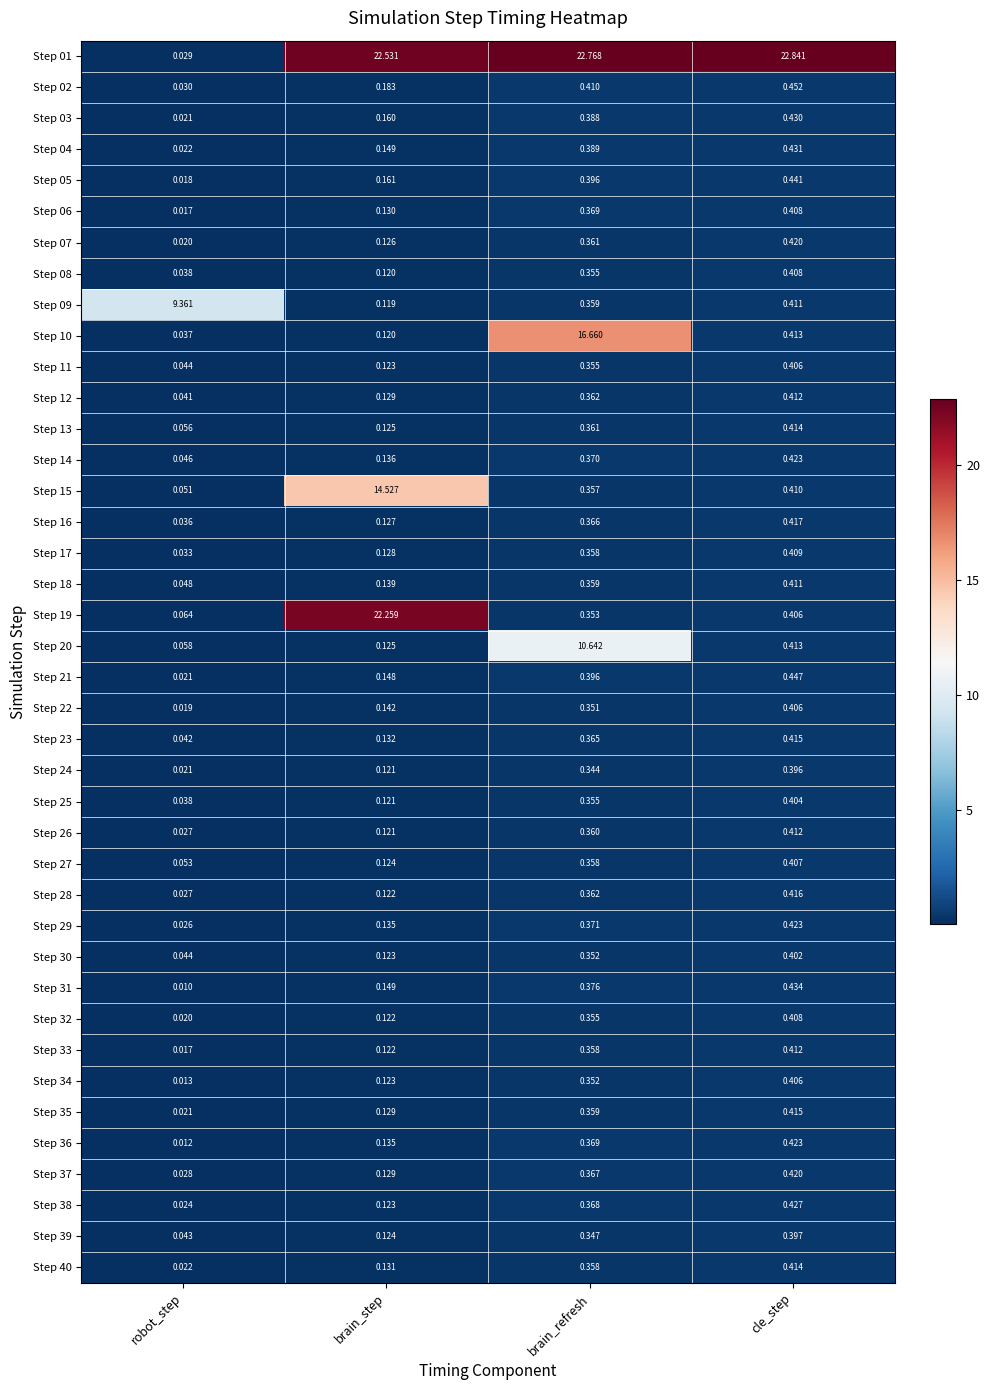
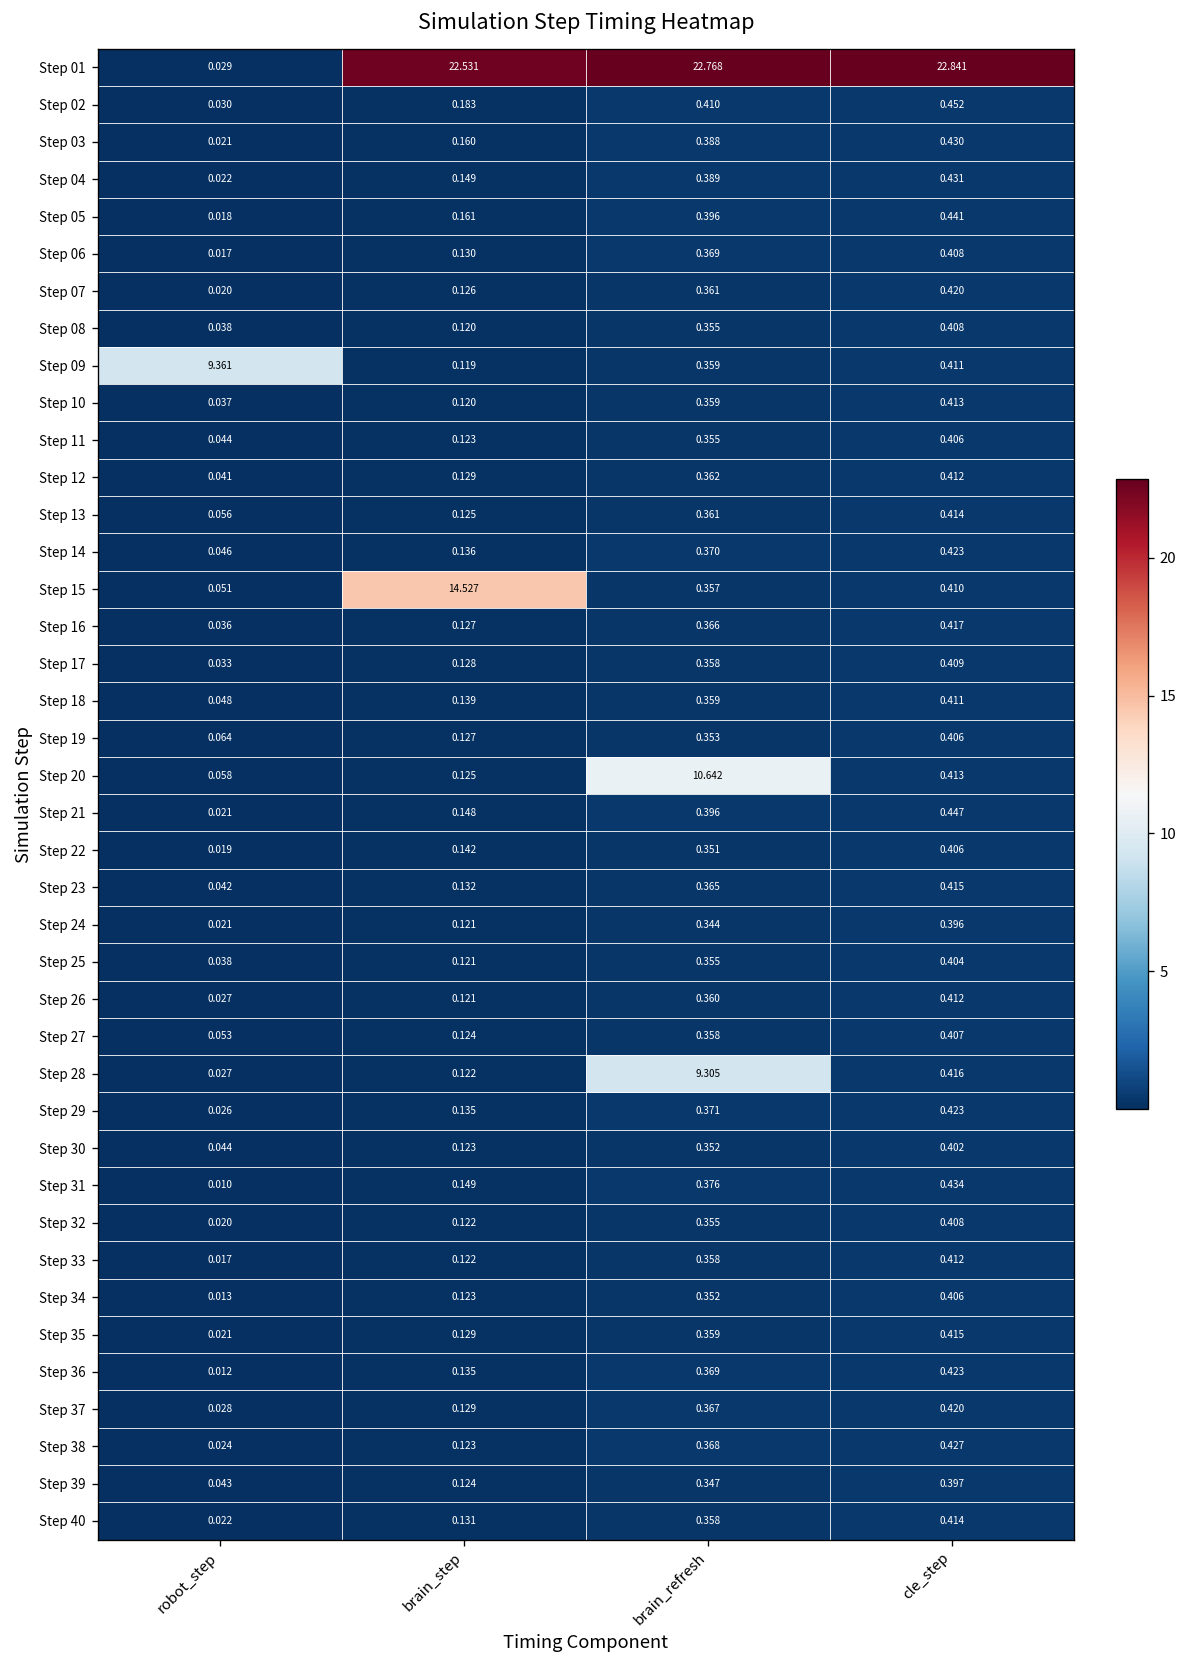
  {
    "Step 01": {
      "robot_step": 0.029,
      "brain_step": 22.531,
      "brain_refresh": 22.768,
      "cle_step": 22.841
    },
    "Step 02": {
      "robot_step": 0.030,
      "brain_step": 0.183,
      "brain_refresh": 0.410,
      "cle_step": 0.452
    },
    "Step 03": {
      "robot_step": 0.021,
      "brain_step": 0.160,
      "brain_refresh": 0.388,
      "cle_step": 0.430
    },
    "Step 04": {
      "robot_step": 0.022,
      "brain_step": 0.149,
      "brain_refresh": 0.389,
      "cle_step": 0.431
    },
    "Step 05": {
      "robot_step": 0.018,
      "brain_step": 0.161,
      "brain_refresh": 0.396,
      "cle_step": 0.441
    },
    "Step 06": {
      "robot_step": 0.017,
      "brain_step": 0.130,
      "brain_refresh": 0.369,
      "cle_step": 0.408
    },
    "Step 07": {
      "robot_step": 0.020,
      "brain_step": 0.126,
      "brain_refresh": 0.361,
      "cle_step": 0.420
    },
    "Step 08": {
      "robot_step": 0.038,
      "brain_step": 0.120,
      "brain_refresh": 0.355,
      "cle_step": 0.408
    },
    "Step 09": {
      "robot_step": 9.361,
      "brain_step": 0.119,
      "brain_refresh": 0.359,
      "cle_step": 0.411
    },
    "Step 10": {
      "robot_step": 0.037,
      "brain_step": 0.120,
-     "brain_refresh": 16.660,
+     "brain_refresh": 0.359,
      "cle_step": 0.413
    },
    "Step 11": {
      "robot_step": 0.044,
      "brain_step": 0.123,
      "brain_refresh": 0.355,
      "cle_step": 0.406
    },
    "Step 12": {
      "robot_step": 0.041,
      "brain_step": 0.129,
      "brain_refresh": 0.362,
      "cle_step": 0.412
    },
    "Step 13": {
      "robot_step": 0.056,
      "brain_step": 0.125,
      "brain_refresh": 0.361,
      "cle_step": 0.414
    },
    "Step 14": {
      "robot_step": 0.046,
      "brain_step": 0.136,
      "brain_refresh": 0.370,
      "cle_step": 0.423
    },
    "Step 15": {
      "robot_step": 0.051,
      "brain_step": 14.527,
      "brain_refresh": 0.357,
      "cle_step": 0.410
    },
    "Step 16": {
      "robot_step": 0.036,
      "brain_step": 0.127,
      "brain_refresh": 0.366,
      "cle_step": 0.417
    },
    "Step 17": {
      "robot_step": 0.033,
      "brain_step": 0.128,
      "brain_refresh": 0.358,
      "cle_step": 0.409
    },
    "Step 18": {
      "robot_step": 0.048,
      "brain_step": 0.139,
      "brain_refresh": 0.359,
      "cle_step": 0.411
    },
    "Step 19": {
      "robot_step": 0.064,
-     "brain_step": 22.259,
+     "brain_step": 0.127,
      "brain_refresh": 0.353,
      "cle_step": 0.406
    },
    "Step 20": {
      "robot_step": 0.058,
      "brain_step": 0.125,
      "brain_refresh": 10.642,
      "cle_step": 0.413
    },
    "Step 21": {
      "robot_step": 0.021,
      "brain_step": 0.148,
      "brain_refresh": 0.396,
      "cle_step": 0.447
    },
    "Step 22": {
      "robot_step": 0.019,
      "brain_step": 0.142,
      "brain_refresh": 0.351,
      "cle_step": 0.406
    },
    "Step 23": {
      "robot_step": 0.042,
      "brain_step": 0.132,
      "brain_refresh": 0.365,
      "cle_step": 0.415
    },
    "Step 24": {
      "robot_step": 0.021,
      "brain_step": 0.121,
      "brain_refresh": 0.344,
      "cle_step": 0.396
    },
    "Step 25": {
      "robot_step": 0.038,
      "brain_step": 0.121,
      "brain_refresh": 0.355,
      "cle_step": 0.404
    },
    "Step 26": {
      "robot_step": 0.027,
      "brain_step": 0.121,
      "brain_refresh": 0.360,
      "cle_step": 0.412
    },
    "Step 27": {
      "robot_step": 0.053,
      "brain_step": 0.124,
      "brain_refresh": 0.358,
      "cle_step": 0.407
    },
    "Step 28": {
      "robot_step": 0.027,
      "brain_step": 0.122,
-     "brain_refresh": 0.362,
+     "brain_refresh": 9.305,
      "cle_step": 0.416
    },
    "Step 29": {
      "robot_step": 0.026,
      "brain_step": 0.135,
      "brain_refresh": 0.371,
      "cle_step": 0.423
    },
    "Step 30": {
      "robot_step": 0.044,
      "brain_step": 0.123,
      "brain_refresh": 0.352,
      "cle_step": 0.402
    },
    "Step 31": {
      "robot_step": 0.010,
      "brain_step": 0.149,
      "brain_refresh": 0.376,
      "cle_step": 0.434
    },
    "Step 32": {
      "robot_step": 0.020,
      "brain_step": 0.122,
      "brain_refresh": 0.355,
      "cle_step": 0.408
    },
    "Step 33": {
      "robot_step": 0.017,
      "brain_step": 0.122,
      "brain_refresh": 0.358,
      "cle_step": 0.412
    },
    "Step 34": {
      "robot_step": 0.013,
      "brain_step": 0.123,
      "brain_refresh": 0.352,
      "cle_step": 0.406
    },
    "Step 35": {
      "robot_step": 0.021,
      "brain_step": 0.129,
      "brain_refresh": 0.359,
      "cle_step": 0.415
    },
    "Step 36": {
      "robot_step": 0.012,
      "brain_step": 0.135,
      "brain_refresh": 0.369,
      "cle_step": 0.423
    },
    "Step 37": {
      "robot_step": 0.028,
      "brain_step": 0.129,
      "brain_refresh": 0.367,
      "cle_step": 0.420
    },
    "Step 38": {
      "robot_step": 0.024,
      "brain_step": 0.123,
      "brain_refresh": 0.368,
      "cle_step": 0.427
    },
    "Step 39": {
      "robot_step": 0.043,
      "brain_step": 0.124,
      "brain_refresh": 0.347,
      "cle_step": 0.397
    },
    "Step 40": {
      "robot_step": 0.022,
      "brain_step": 0.131,
      "brain_refresh": 0.358,
      "cle_step": 0.414
    }
  }
